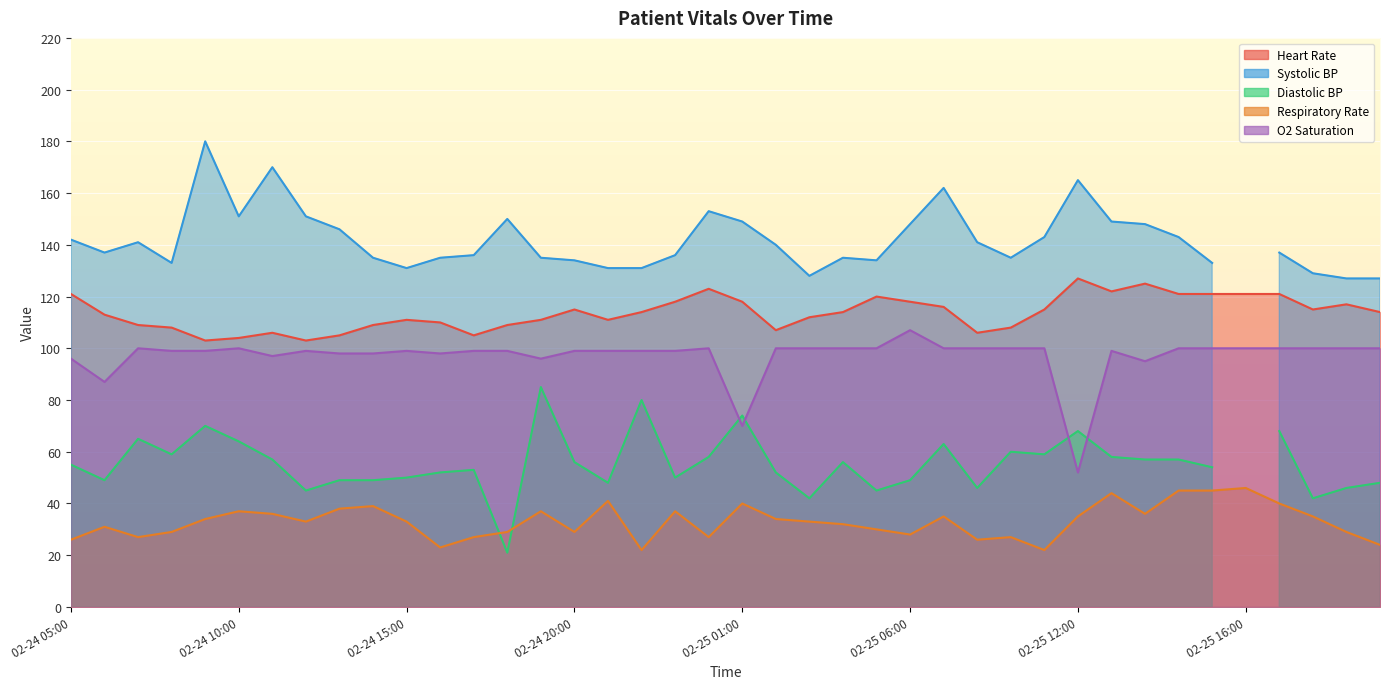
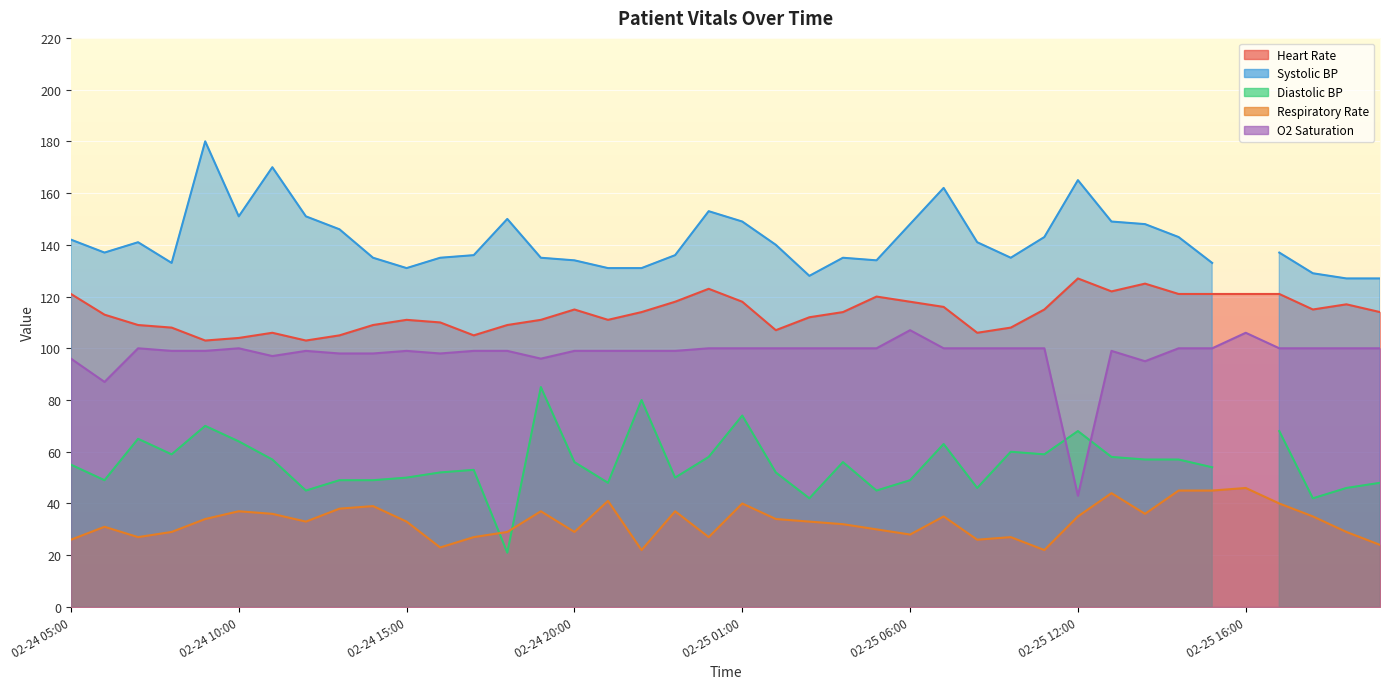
  {
    "O2 Saturation": {
      "02-24 05:00": 96,
      "02-24 10:00": 100,
      "02-24 15:00": 99,
      "02-24 20:00": 99,
-     "02-25 01:00": 70,
+     "02-25 01:00": 100,
      "02-25 06:00": 107,
-     "02-25 12:00": 52,
-     "02-25 16:00": 100
+     "02-25 12:00": 43,
+     "02-25 16:00": 106
    }
  }
